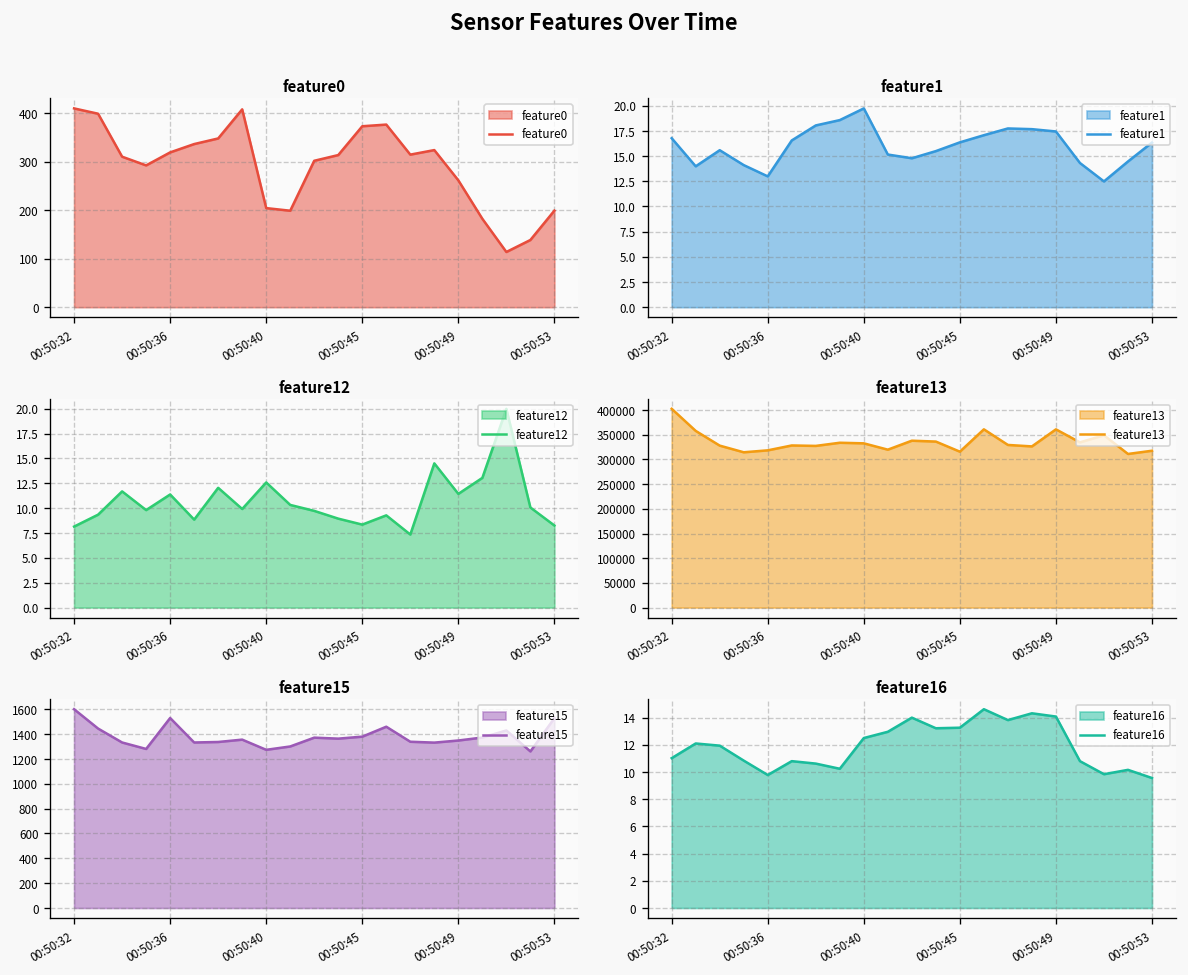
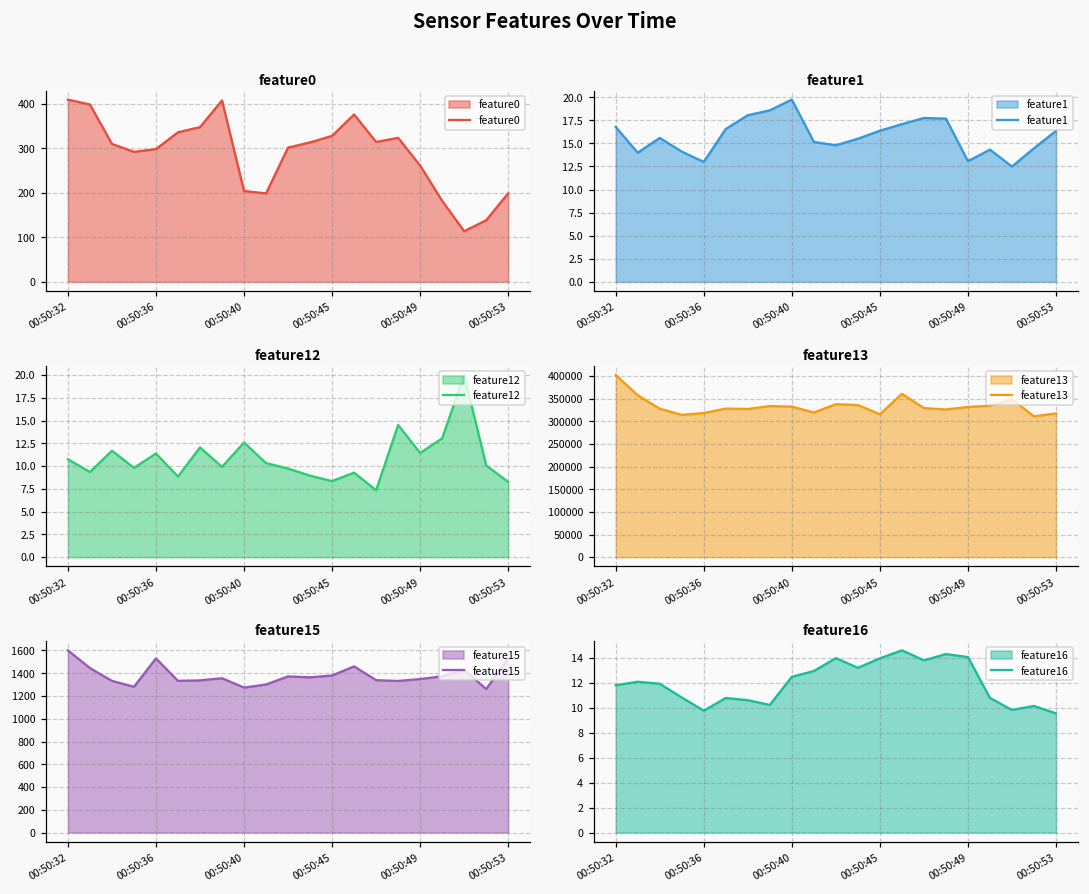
  {
    "feature0": {
      "00:50:32": 410,
-     "00:50:36": 320,
+     "00:50:36": 300,
      "00:50:40": 200,
-     "00:50:45": 370,
+     "00:50:45": 330,
      "00:50:49": 260,
      "00:50:53": 200
    },
    "feature1": {
      "00:50:32": 17,
      "00:50:36": 13,
      "00:50:40": 20,
      "00:50:45": 16,
-     "00:50:49": 17
+     "00:50:49": 13
    },
    "feature12": {
-     "00:50:32": 8,
+     "00:50:32": 11,
      "00:50:36": 11,
      "00:50:40": 13,
      "00:50:45": 8,
      "00:50:49": 11,
      "00:50:53": 8
    },
    "feature13": {
      "00:50:32": 400000,
      "00:50:36": 320000,
      "00:50:40": 330000,
      "00:50:45": 320000,
-     "00:50:49": 360000,
+     "00:50:49": 330000,
      "00:50:53": 320000
    },
    "feature15": {
      "00:50:32": 1600,
      "00:50:36": 1530,
      "00:50:40": 1270,
      "00:50:45": 1380,
      "00:50:49": 1350
    },
    "feature16": {
-     "00:50:32": 11.0,
+     "00:50:32": 11.8,
      "00:50:36": 9.8,
      "00:50:40": 12.5,
-     "00:50:45": 13.3,
+     "00:50:45": 14.0,
      "00:50:49": 14.1,
      "00:50:53": 9.6
    }
  }
